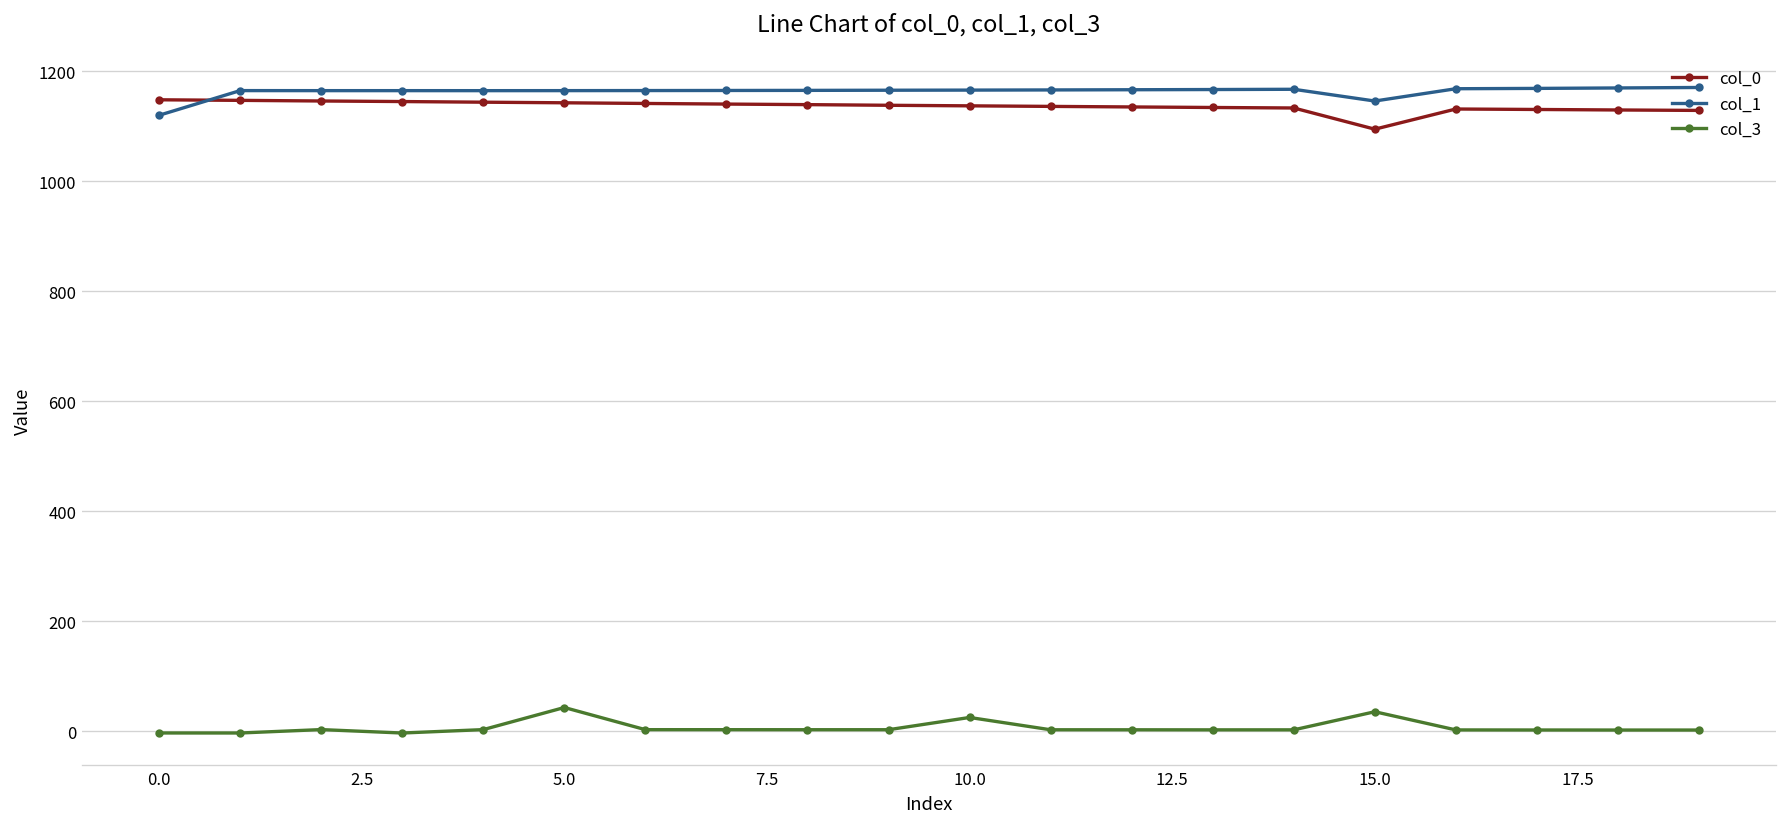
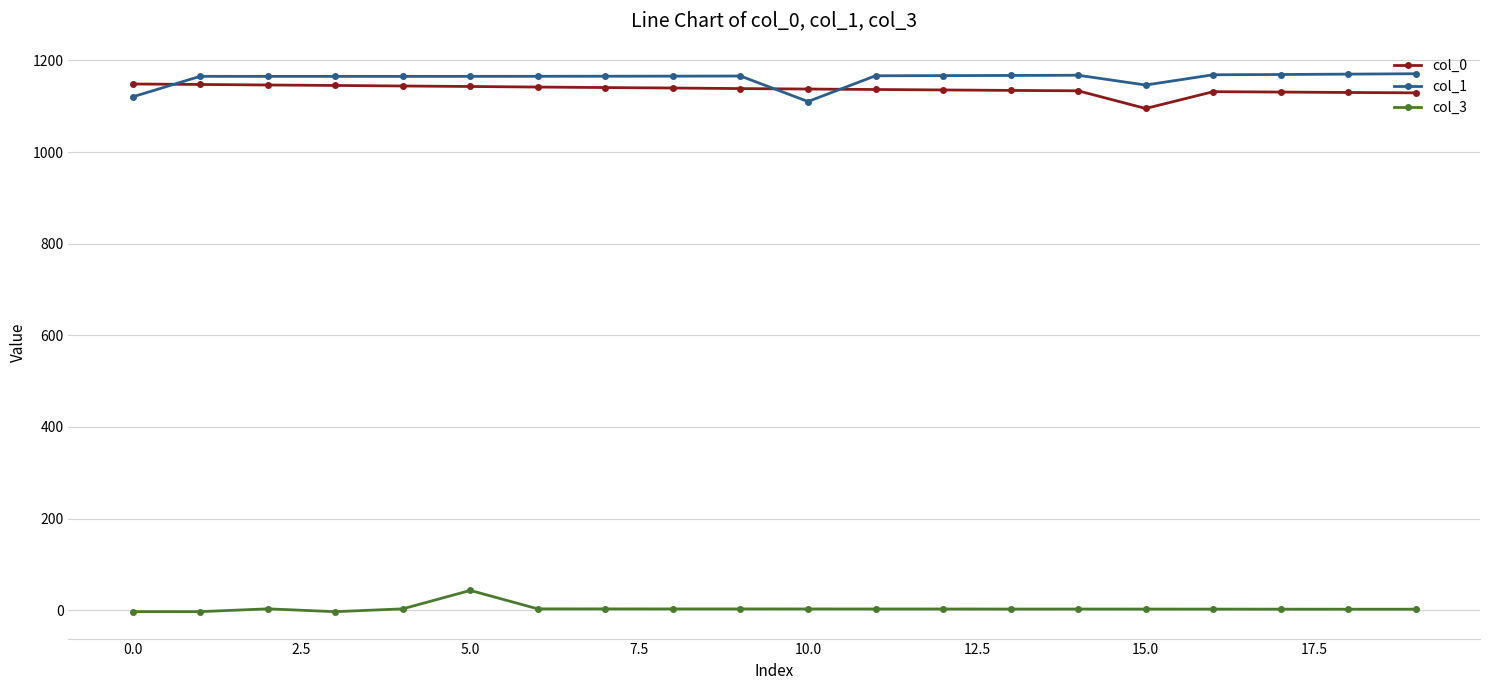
  {
    "col_0": {
      "0.0": 1150,
      "5.0": 1140,
      "10.0": 1140,
      "15.0": 1100
    },
    "col_1": {
      "0.0": 1120,
      "5.0": 1170,
-     "10.0": 1170,
+     "10.0": 1110,
      "15.0": 1150
    },
    "col_3": {
      "0.0": 0,
      "5.0": 40,
-     "10.0": 30,
-     "15.0": 40
+     "10.0": 0,
+     "15.0": 0
    }
  }
